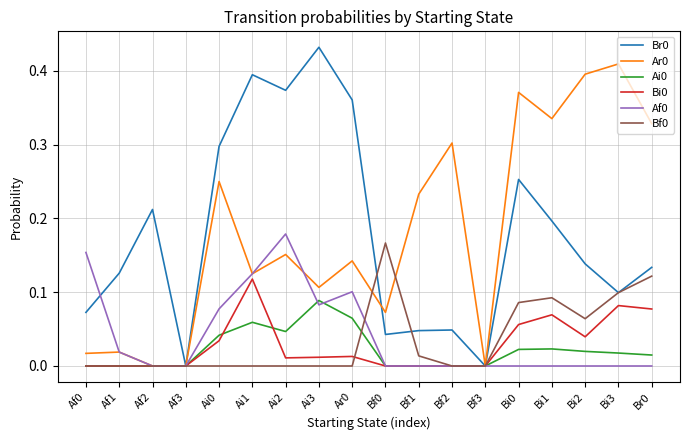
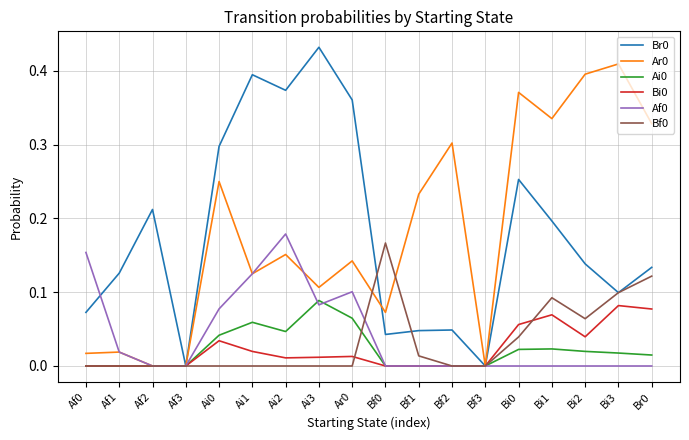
  {
    "Br0": {
      "Af0": 0.07,
      "Af1": 0.13,
      "Af2": 0.21,
      "Ai0": 0.30,
      "Ai1": 0.39,
      "Ai2": 0.37,
      "Ai3": 0.43,
      "Ar0": 0.36,
      "Bf0": 0.04,
      "Bf1": 0.05,
      "Bf2": 0.05,
      "Bi0": 0.25,
      "Bi1": 0.20,
      "Bi2": 0.14,
      "Br0": 0.13
    },
    "Ar0": {
      "Af0": 0.02,
      "Ai0": 0.25,
      "Ai2": 0.15,
      "Ai3": 0.11,
      "Ar0": 0.14,
      "Bf0": 0.07,
      "Bf1": 0.23,
      "Bf2": 0.30,
      "Bi0": 0.37,
      "Bi1": 0.34,
      "Bi2": 0.40
    },
    "Ai0": {
      "Ai0": 0.04,
      "Ai1": 0.06,
      "Ai2": 0.05,
      "Ai3": 0.09,
      "Ar0": 0.06,
      "Bi0": 0.02,
      "Bi1": 0.02,
      "Bi2": 0.02,
      "Bi3": 0.02,
      "Br0": 0.01
    },
    "Bi0": {
      "Ai0": 0.03,
-     "Ai1": 0.12,
+     "Ai1": 0.02,
      "Ai2": 0.01,
      "Ai3": 0.01,
      "Ar0": 0.01,
      "Bi0": 0.06,
      "Bi1": 0.07,
      "Bi2": 0.04,
      "Bi3": 0.08,
      "Br0": 0.08
    },
    "Af0": {
      "Af0": 0.15,
      "Ai0": 0.08,
      "Ai2": 0.18,
      "Ai3": 0.08,
      "Ar0": 0.10,
      "Bi0": 0.00,
      "Bi1": 0.00,
      "Bi2": 0.00,
      "Bi3": 0.00,
      "Br0": 0.00
    },
    "Bf0": {
      "Ai0": 0.00,
      "Ai1": 0.00,
      "Ai2": 0.00,
      "Ai3": 0.00,
      "Ar0": 0.00,
      "Bf0": 0.17,
      "Bf1": 0.01,
-     "Bi0": 0.09,
+     "Bi0": 0.04,
      "Bi1": 0.09,
      "Bi2": 0.06,
      "Br0": 0.12
    }
  }
